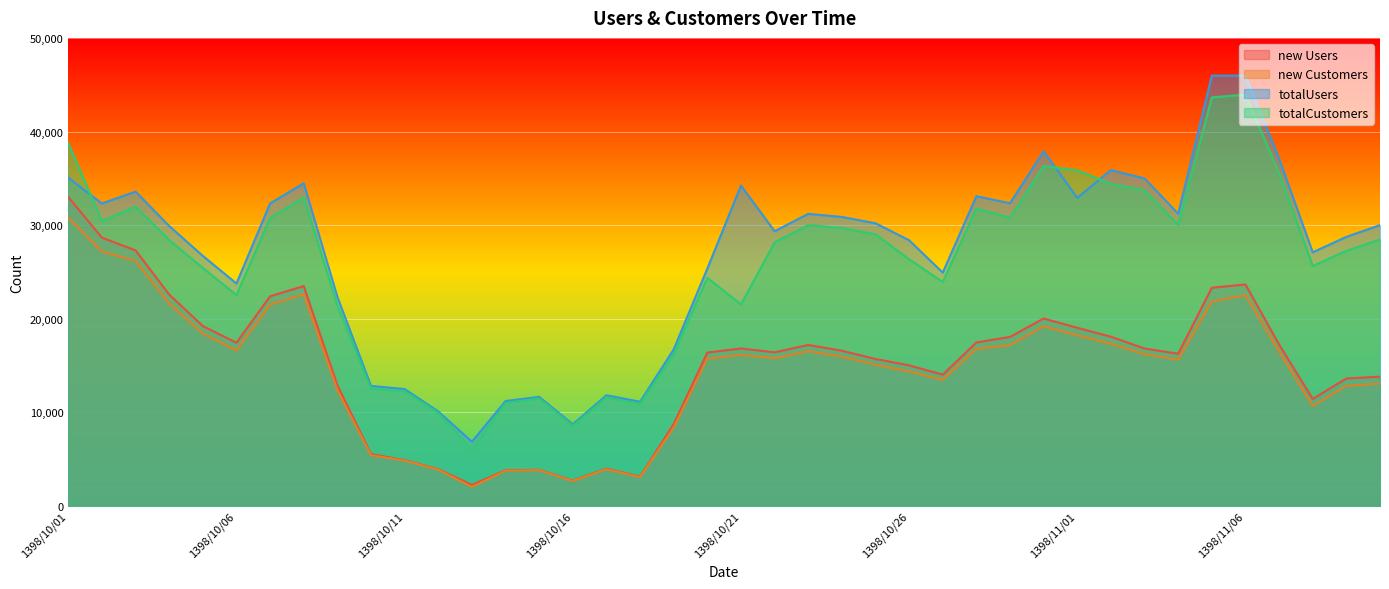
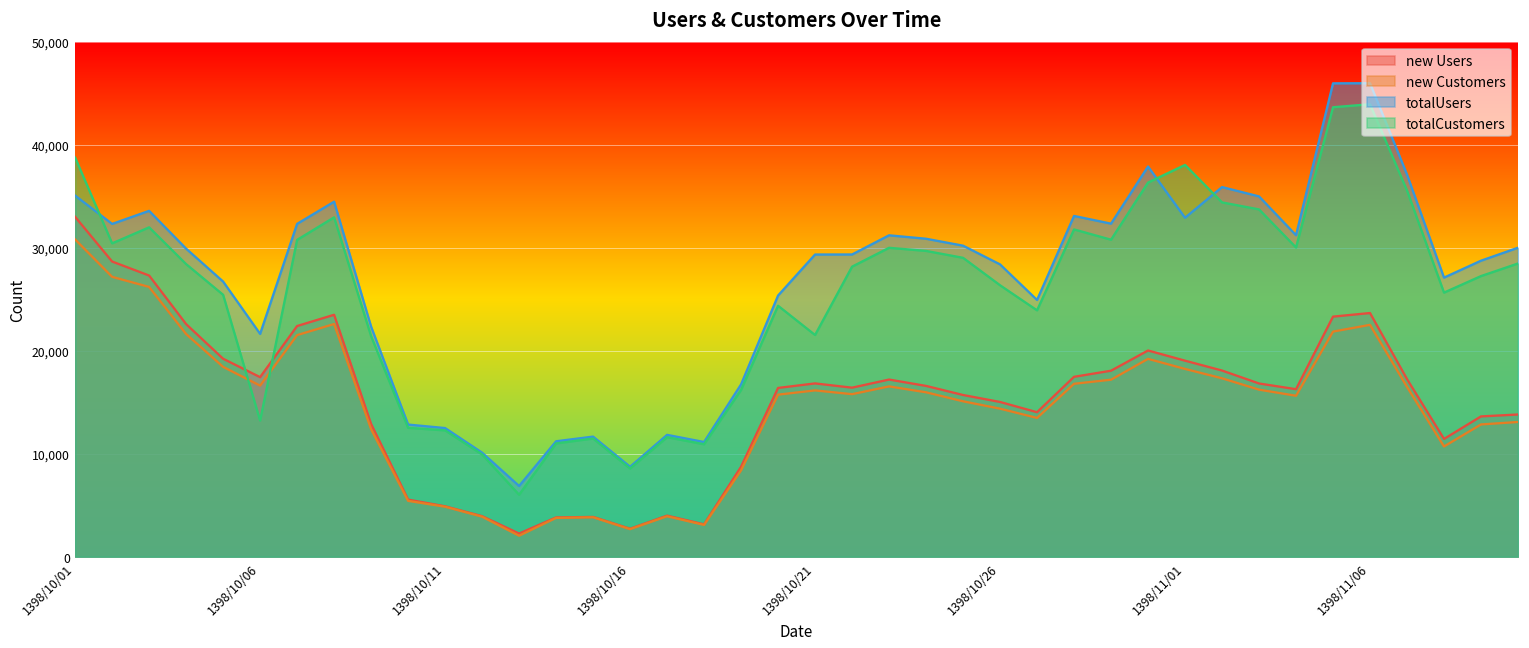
  {
    "totalUsers": {
      "1398/10/01": "35,000",
-     "1398/10/06": "24,000",
-     "1398/10/21": "34,000",
+     "1398/10/06": "22,000",
+     "1398/10/21": "29,000",
      "1398/10/26": "28,000",
      "1398/11/01": "33,000"
    },
    "totalCustomers": {
      "1398/10/01": "39,000",
-     "1398/10/06": "23,000",
+     "1398/10/06": "13,000",
      "1398/10/21": "22,000",
      "1398/10/26": "26,000",
-     "1398/11/01": "36,000"
+     "1398/11/01": "38,000"
    }
  }
